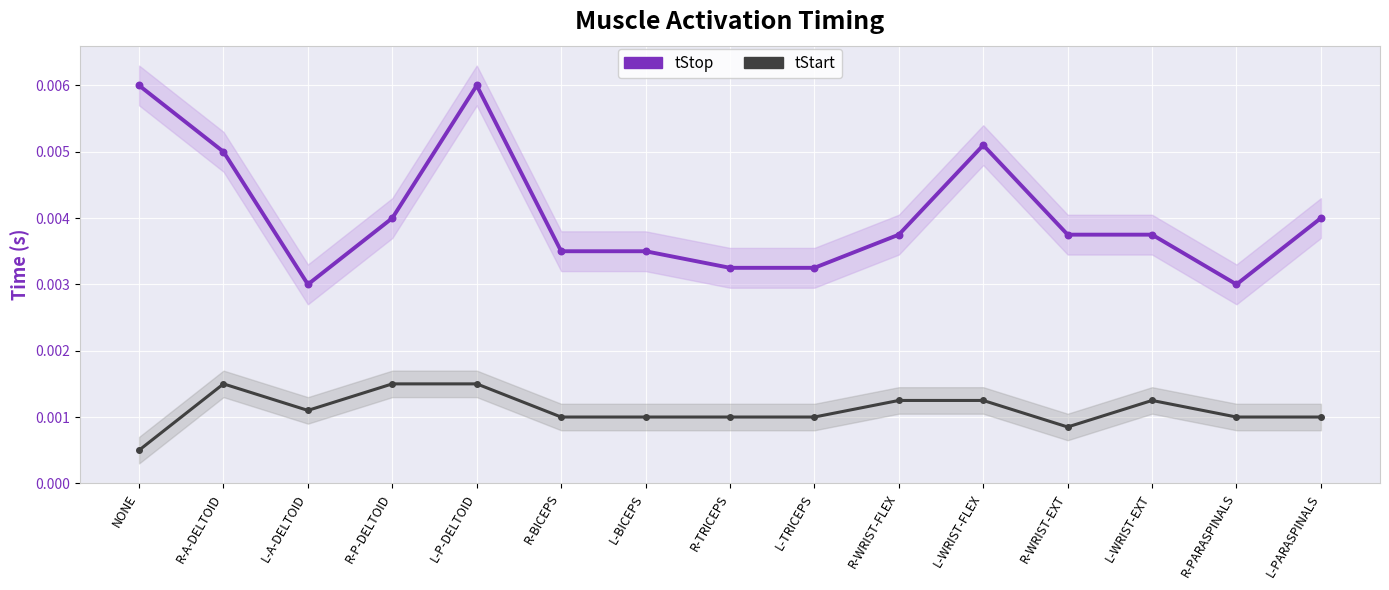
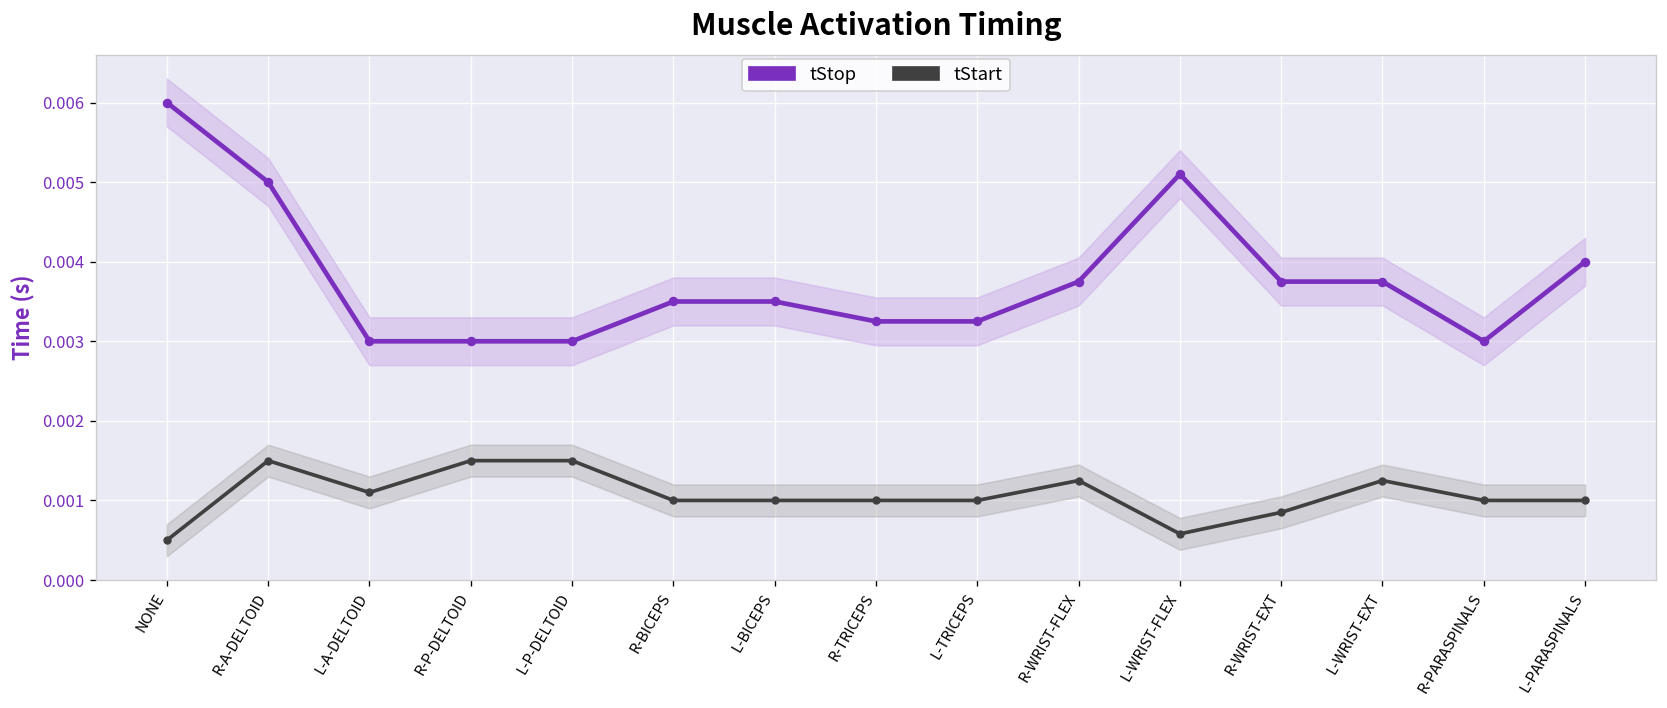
  {
    "tStop": {
      "NONE": 0.006,
      "R-A-DELTOID": 0.005,
      "L-A-DELTOID": 0.003,
-     "R-P-DELTOID": 0.004,
-     "L-P-DELTOID": 0.006,
+     "R-P-DELTOID": 0.003,
+     "L-P-DELTOID": 0.003,
      "R-BICEPS": 0.0035,
      "L-BICEPS": 0.0035,
      "R-TRICEPS": 0.0033,
      "L-TRICEPS": 0.0033,
      "R-WRIST-FLEX": 0.0038,
      "L-WRIST-FLEX": 0.0051,
      "R-WRIST-EXT": 0.0038,
      "L-WRIST-EXT": 0.0038,
      "R-PARASPINALS": 0.003,
      "L-PARASPINALS": 0.004
    },
    "tStart": {
      "NONE": 0.0005,
      "R-A-DELTOID": 0.0015,
      "L-A-DELTOID": 0.0011,
      "R-P-DELTOID": 0.0015,
      "L-P-DELTOID": 0.0015,
      "R-BICEPS": 0.0010,
      "L-BICEPS": 0.0010,
      "R-TRICEPS": 0.0010,
      "L-TRICEPS": 0.0010,
      "R-WRIST-FLEX": 0.0013,
-     "L-WRIST-FLEX": 0.0013,
+     "L-WRIST-FLEX": 0.0006,
      "R-WRIST-EXT": 0.0009,
      "L-WRIST-EXT": 0.0013,
      "R-PARASPINALS": 0.0010,
      "L-PARASPINALS": 0.0010
    }
  }
